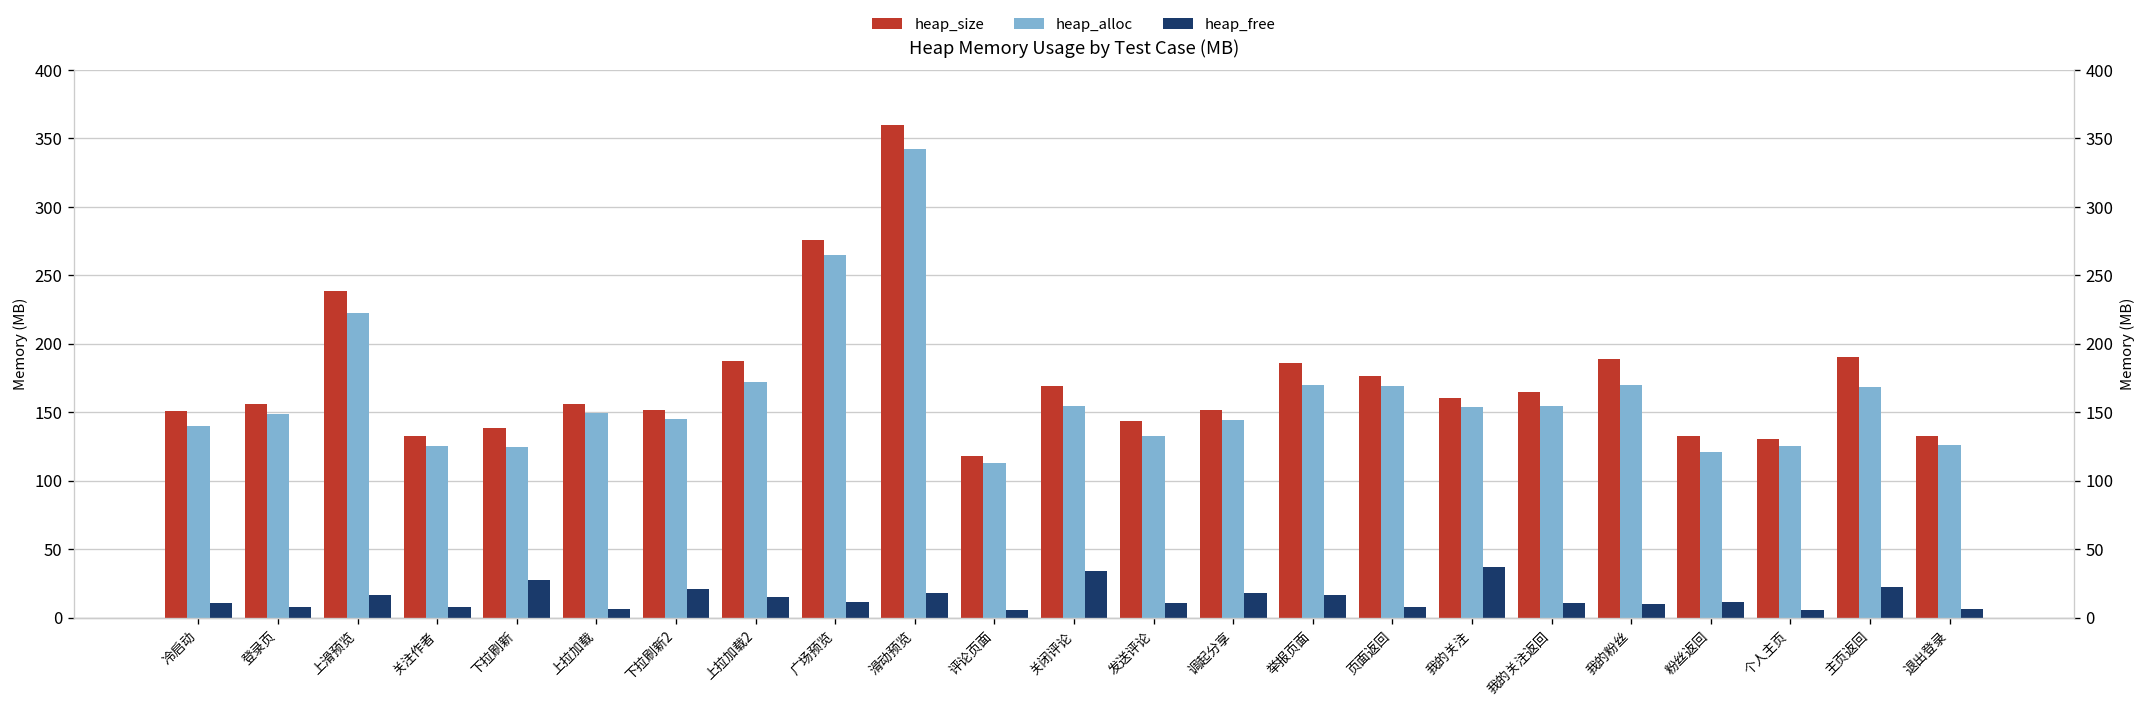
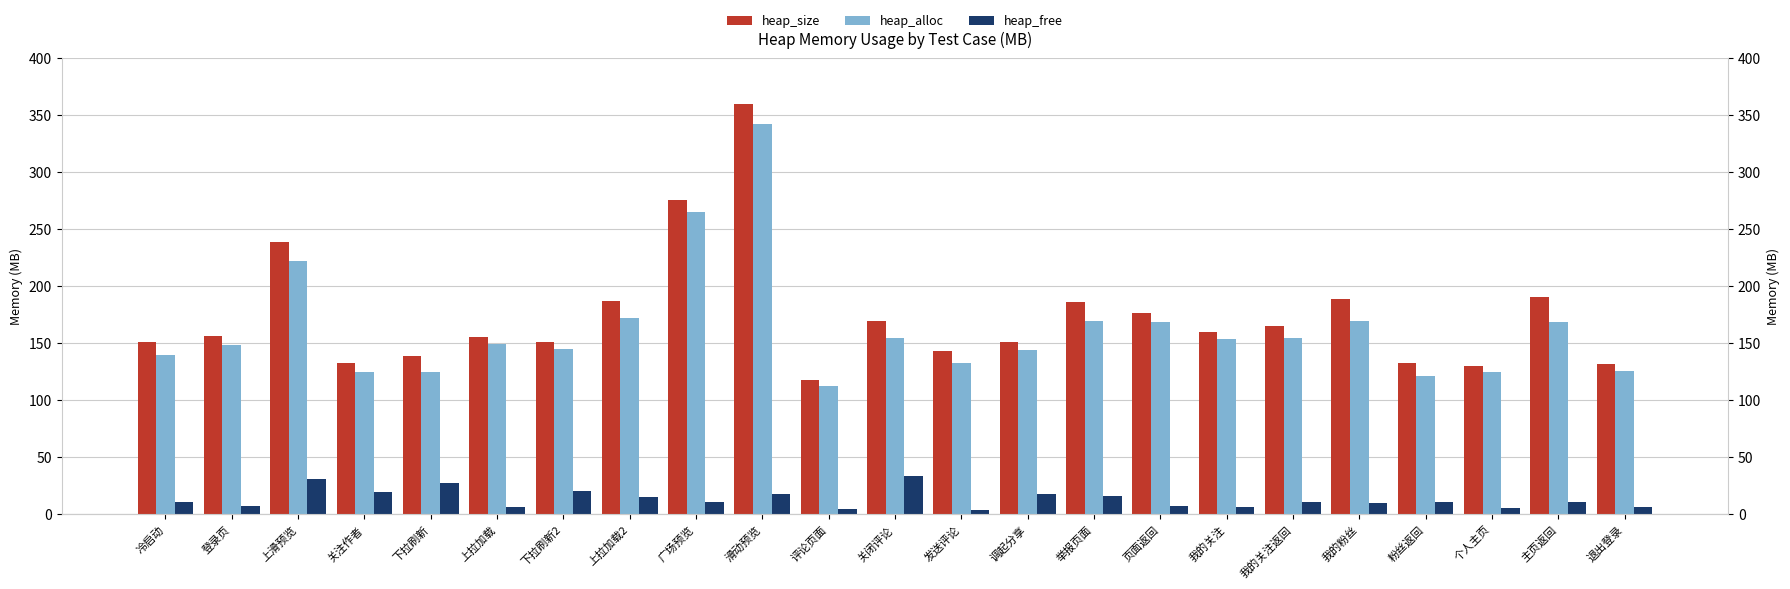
  {
    "heap_size": {
      "冷启动": 151,
      "登录页": 156,
      "上滑预览": 239,
      "关注作者": 133,
      "下拉刷新": 139,
      "上拉加载": 156,
      "下拉刷新2": 151,
      "上拉加载2": 187,
      "广场预览": 276,
      "滑动预览": 360,
      "评论页面": 118,
      "关闭评论": 169,
      "发送评论": 143,
      "调起分享": 151,
      "举报页面": 186,
      "页面返回": 177,
      "我的关注": 160,
      "我的关注返回": 165,
      "我的粉丝": 189,
      "粉丝返回": 132,
      "个人主页": 130,
      "主页返回": 191,
      "退出登录": 132
    },
    "heap_alloc": {
      "冷启动": 140,
      "登录页": 149,
      "上滑预览": 222,
      "关注作者": 125,
      "下拉刷新": 125,
      "上拉加载": 150,
      "下拉刷新2": 145,
      "上拉加载2": 172,
      "广场预览": 265,
      "滑动预览": 342,
      "评论页面": 113,
      "关闭评论": 155,
      "发送评论": 133,
      "调起分享": 145,
      "举报页面": 170,
      "页面返回": 169,
      "我的关注": 154,
      "我的关注返回": 154,
      "我的粉丝": 170,
      "粉丝返回": 121,
      "个人主页": 125,
      "主页返回": 169,
      "退出登录": 126
    },
    "heap_free": {
      "冷启动": 11,
      "登录页": 8,
-     "上滑预览": 16,
-     "关注作者": 8,
+     "上滑预览": 31,
+     "关注作者": 20,
      "下拉刷新": 28,
      "上拉加载": 6,
      "下拉刷新2": 21,
      "上拉加载2": 15,
      "广场预览": 11,
      "滑动预览": 18,
      "评论页面": 5,
      "关闭评论": 34,
-     "发送评论": 11,
+     "发送评论": 4,
      "调起分享": 18,
      "举报页面": 16,
      "页面返回": 8,
-     "我的关注": 37,
+     "我的关注": 6,
      "我的关注返回": 11,
      "我的粉丝": 10,
      "粉丝返回": 11,
      "个人主页": 5,
-     "主页返回": 22,
+     "主页返回": 11,
      "退出登录": 6
    }
  }
